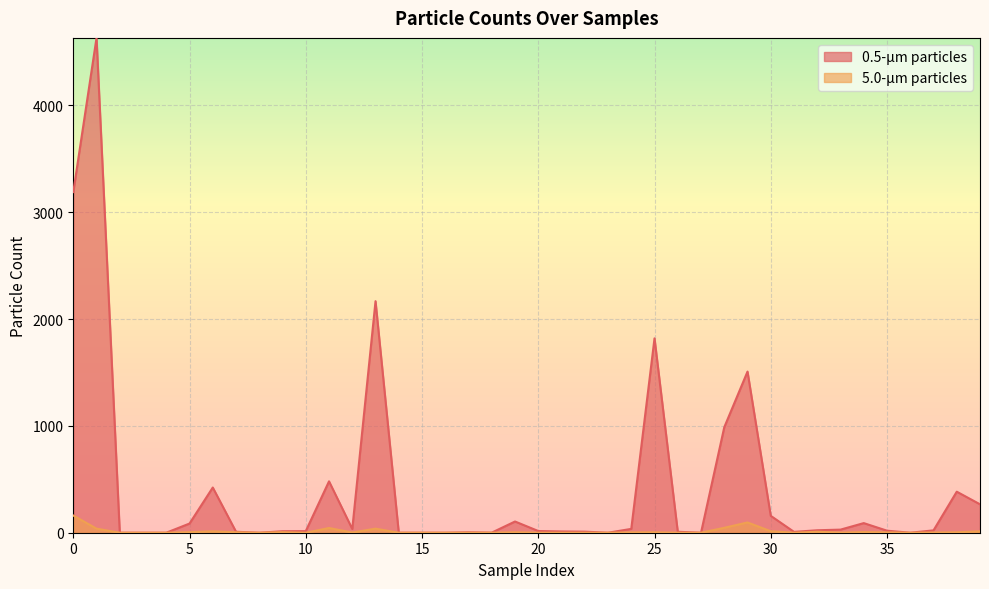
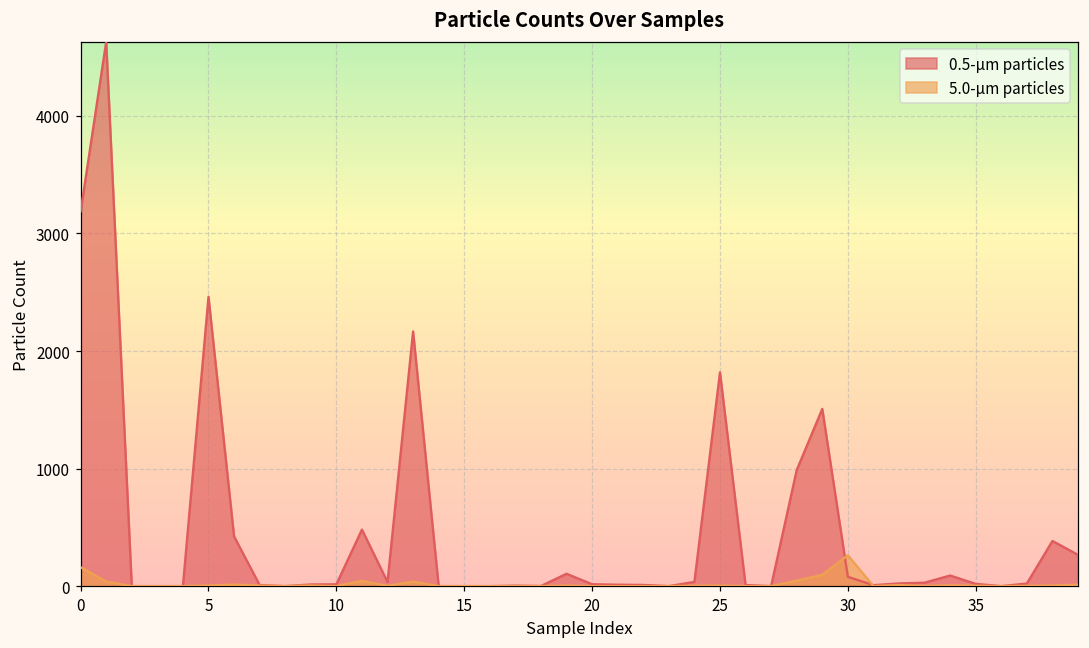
  {
    "0.5-µm particles": {
      "0": 3190,
-     "5": 90,
+     "5": 2460,
      "25": 1820,
-     "30": 160
+     "30": 80
    },
    "5.0-µm particles": {
      "0": 160,
      "5": 10,
      "25": 0,
-     "30": 10
+     "30": 260
    }
  }
